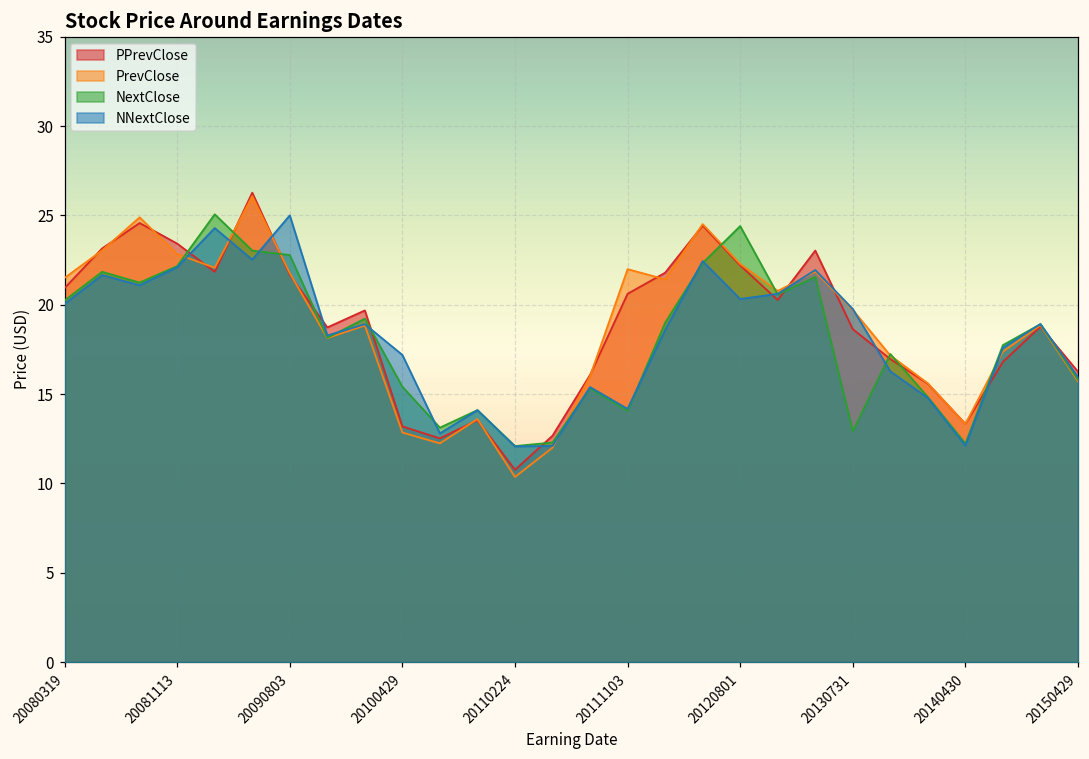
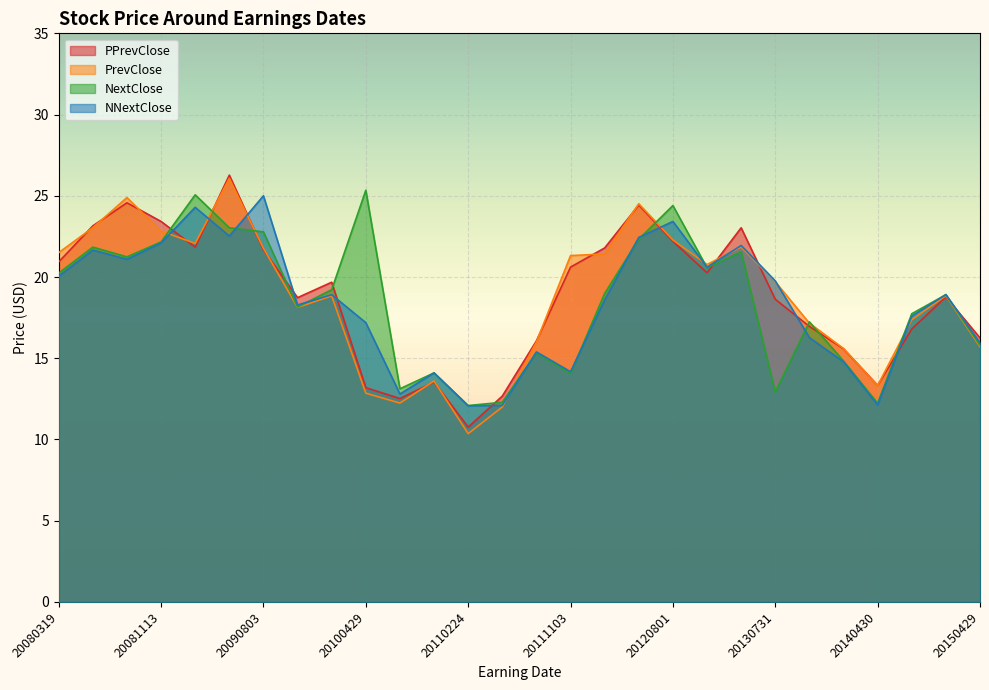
  {
    "PPrevClose": {
      "20080319": 20.9,
      "20081113": 23.4,
      "20100429": 13.2,
      "20110224": 10.8,
      "20111103": 20.6,
      "20130731": 18.6,
      "20150429": 16.3
    },
    "PrevClose": {
      "20080319": 21.5,
      "20081113": 22.8,
      "20100429": 12.9,
      "20110224": 10.4,
-     "20111103": 22.0
+     "20111103": 21.3
    },
    "NextClose": {
      "20080319": 20.2,
      "20090803": 22.8,
-     "20100429": 15.4,
+     "20100429": 25.3,
      "20120801": 24.4,
      "20130731": 12.9
    },
    "NNextClose": {
      "20080319": 20.0,
      "20090803": 25.0,
      "20100429": 17.2,
-     "20120801": 20.3
+     "20120801": 23.4
    }
  }
